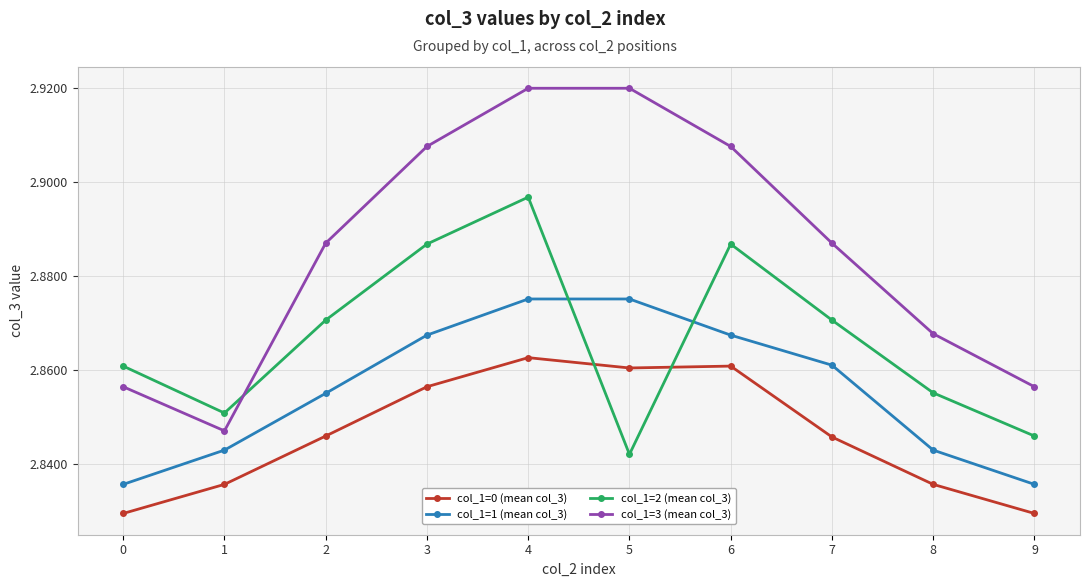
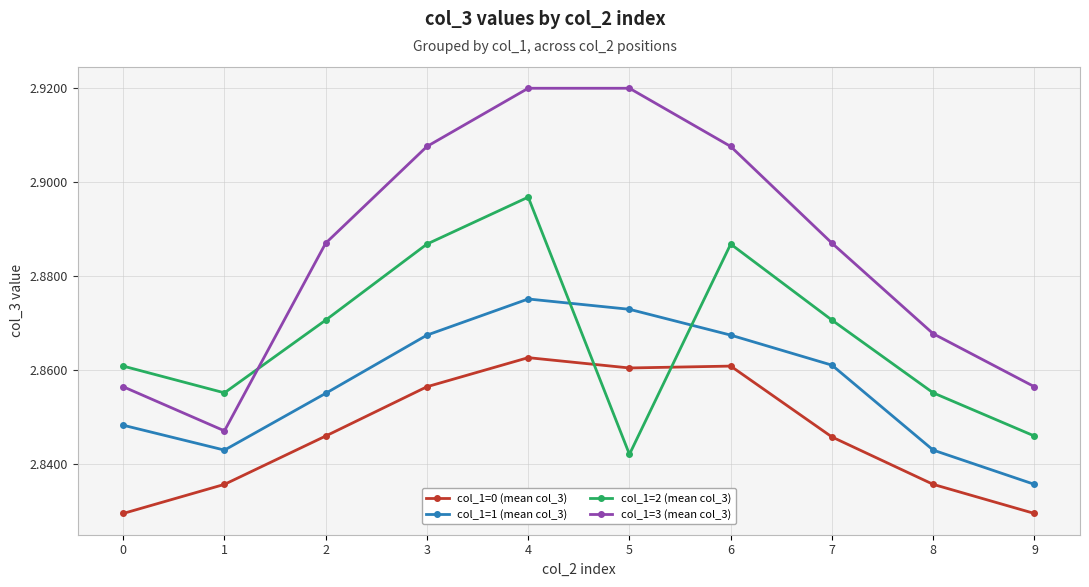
  {
    "col_1=0 (mean col_3)": {
      "0": 2.829,
      "1": 2.836,
      "2": 2.846,
      "3": 2.856,
      "4": 2.863,
      "5": 2.860,
      "6": 2.861,
      "7": 2.846,
      "8": 2.836,
      "9": 2.829
    },
    "col_1=1 (mean col_3)": {
-     "0": 2.836,
+     "0": 2.848,
      "1": 2.843,
      "2": 2.855,
      "3": 2.867,
      "4": 2.875,
-     "5": 2.875,
+     "5": 2.873,
      "6": 2.867,
      "7": 2.861,
      "8": 2.843,
      "9": 2.836
    },
    "col_1=2 (mean col_3)": {
      "0": 2.861,
-     "1": 2.851,
+     "1": 2.855,
      "2": 2.871,
      "3": 2.887,
      "4": 2.897,
      "5": 2.842,
      "6": 2.887,
      "7": 2.871,
      "8": 2.855,
      "9": 2.846
    },
    "col_1=3 (mean col_3)": {
      "0": 2.856,
      "1": 2.847,
      "2": 2.887,
      "3": 2.908,
      "4": 2.920,
      "5": 2.920,
      "6": 2.908,
      "7": 2.887,
      "8": 2.868,
      "9": 2.856
    }
  }
